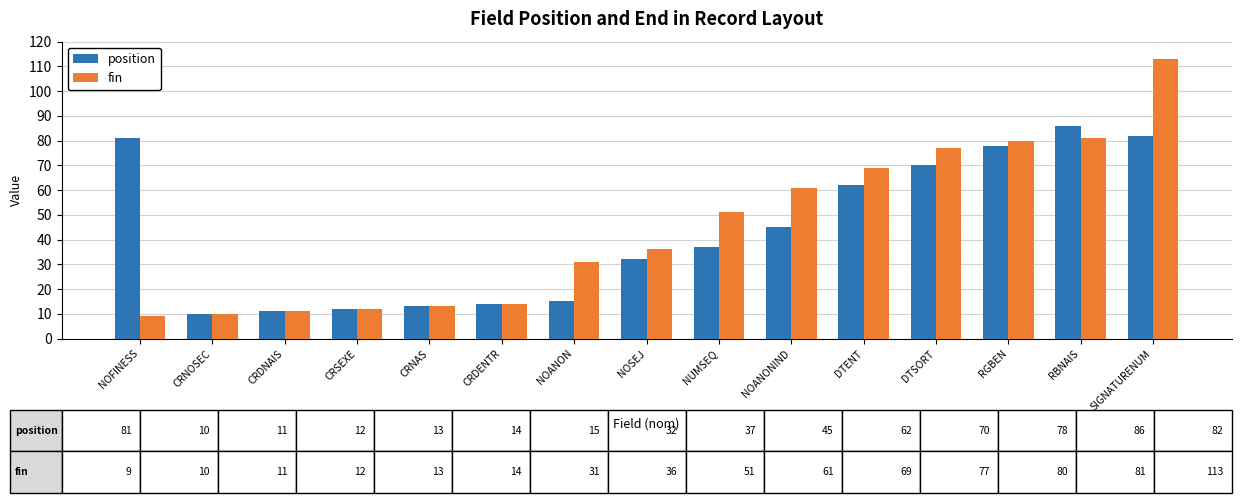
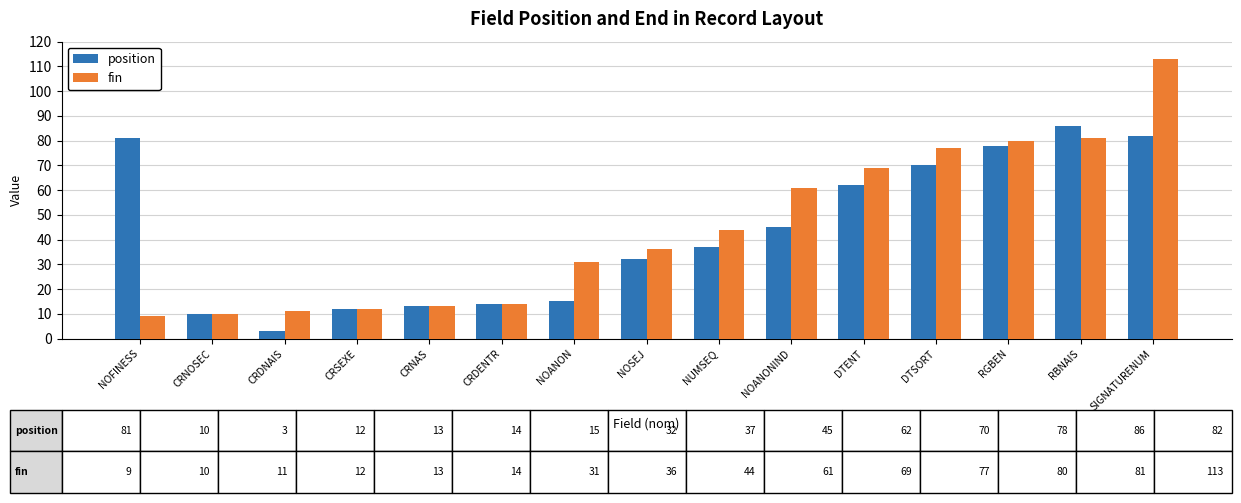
  {
    "position": {
-     "CRDNAIS": 11
+     "CRDNAIS": 3
    },
    "fin": {
-     "NUMSEQ": 51
+     "NUMSEQ": 44
    }
  }
